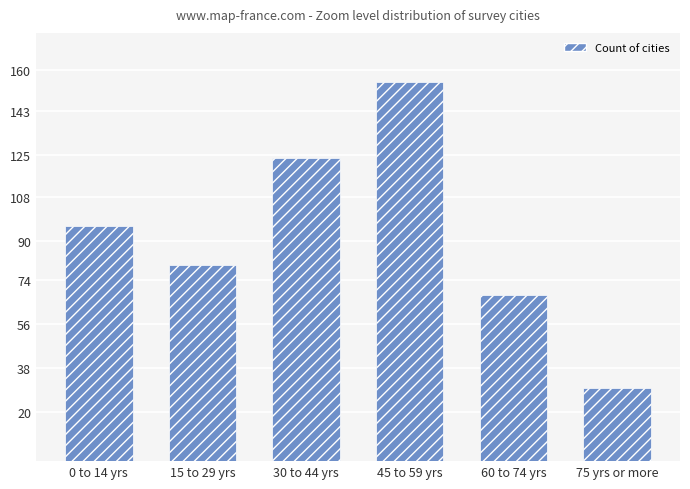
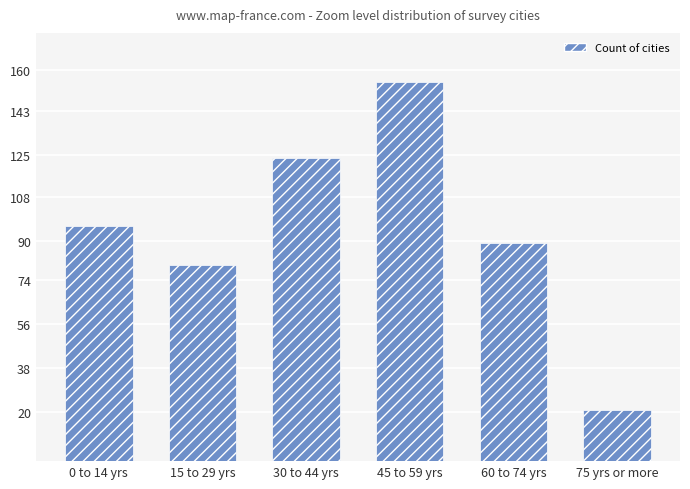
  {
    "0 to 14 yrs": 96,
    "15 to 29 yrs": 80,
    "30 to 44 yrs": 124,
    "45 to 59 yrs": 155,
-   "60 to 74 yrs": 68,
-   "75 yrs or more": 30
+   "60 to 74 yrs": 89,
+   "75 yrs or more": 21
  }
